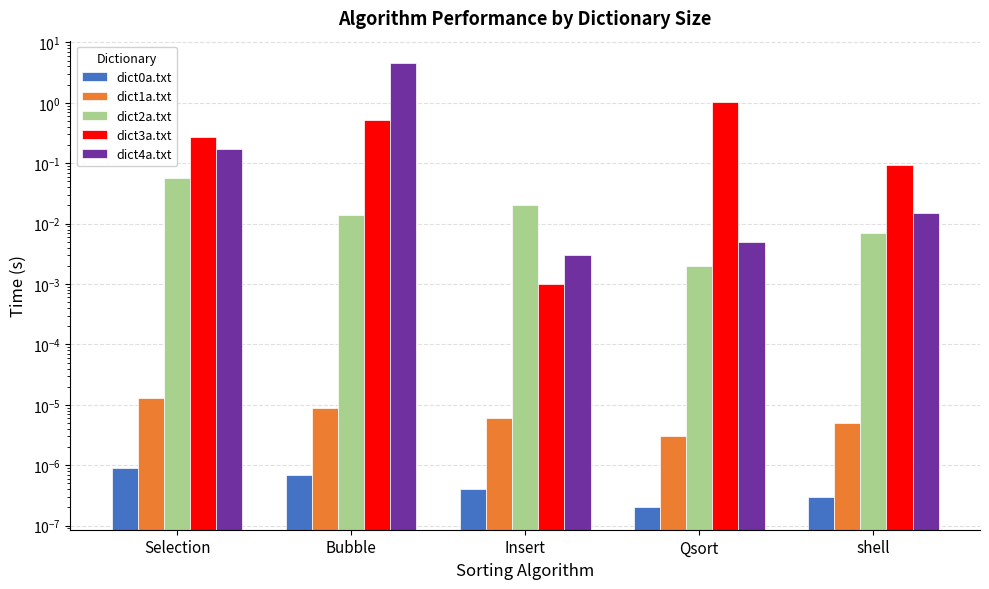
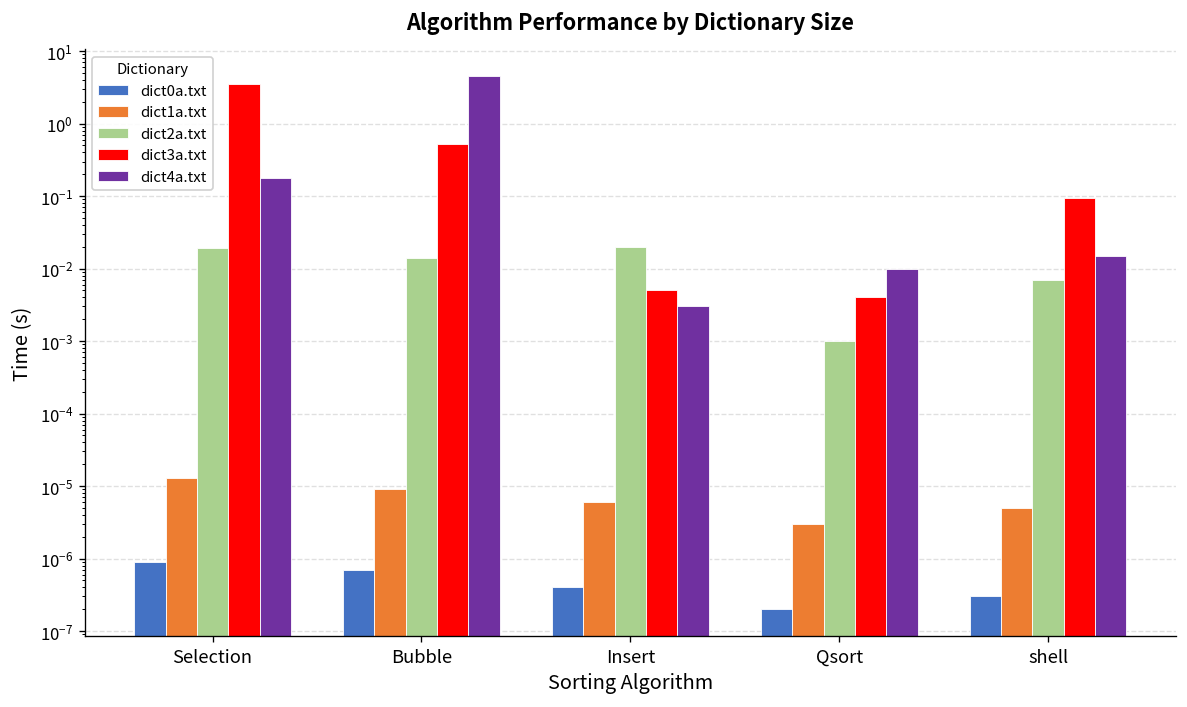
  {
    "dict0a.txt": {
      "Selection": 0.0000009,
      "Bubble": 0.0000007,
      "Insert": 0.0000004,
      "Qsort": 0.00000020,
      "shell": 0.0000003
    },
    "dict1a.txt": {
      "Selection": 0.000013,
      "Bubble": 0.000009,
      "Insert": 0.000006,
      "Qsort": 0.000003,
      "shell": 0.000005
    },
    "dict2a.txt": {
-     "Selection": 0.06,
+     "Selection": 0.019,
      "Bubble": 0.014,
      "Insert": 0.020,
-     "Qsort": 0.002,
+     "Qsort": 0.001,
      "shell": 0.007
    },
    "dict3a.txt": {
-     "Selection": 0.3,
+     "Selection": 4,
      "Bubble": 0.5,
-     "Insert": 0.001,
-     "Qsort": 1.0,
+     "Insert": 0.005,
+     "Qsort": 0.004,
      "shell": 0.09
    },
    "dict4a.txt": {
      "Selection": 0.18,
      "Bubble": 5,
      "Insert": 0.003,
-     "Qsort": 0.005,
+     "Qsort": 0.010,
      "shell": 0.015
    }
  }
